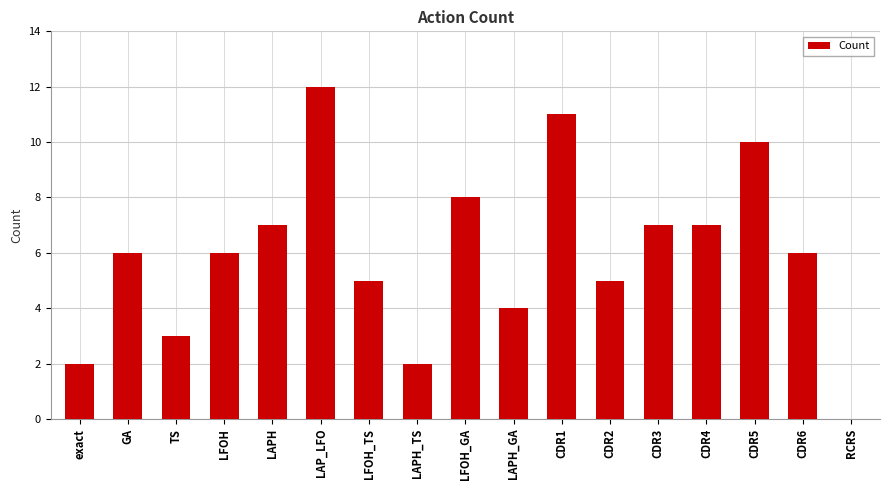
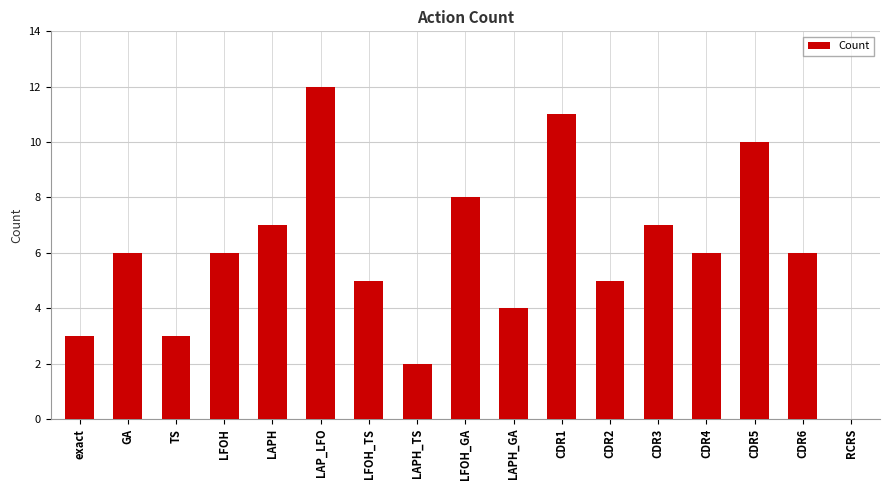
  {
-   "exact": 2,
+   "exact": 3,
    "GA": 6,
    "TS": 3,
    "LFOH": 6,
    "LAPH": 7,
    "LAP_LFO": 12,
    "LFOH_TS": 5,
    "LAPH_TS": 2,
    "LFOH_GA": 8,
    "LAPH_GA": 4,
    "CDR1": 11,
    "CDR2": 5,
    "CDR3": 7,
-   "CDR4": 7,
+   "CDR4": 6,
    "CDR5": 10,
    "CDR6": 6,
    "RCRS": 0
  }
